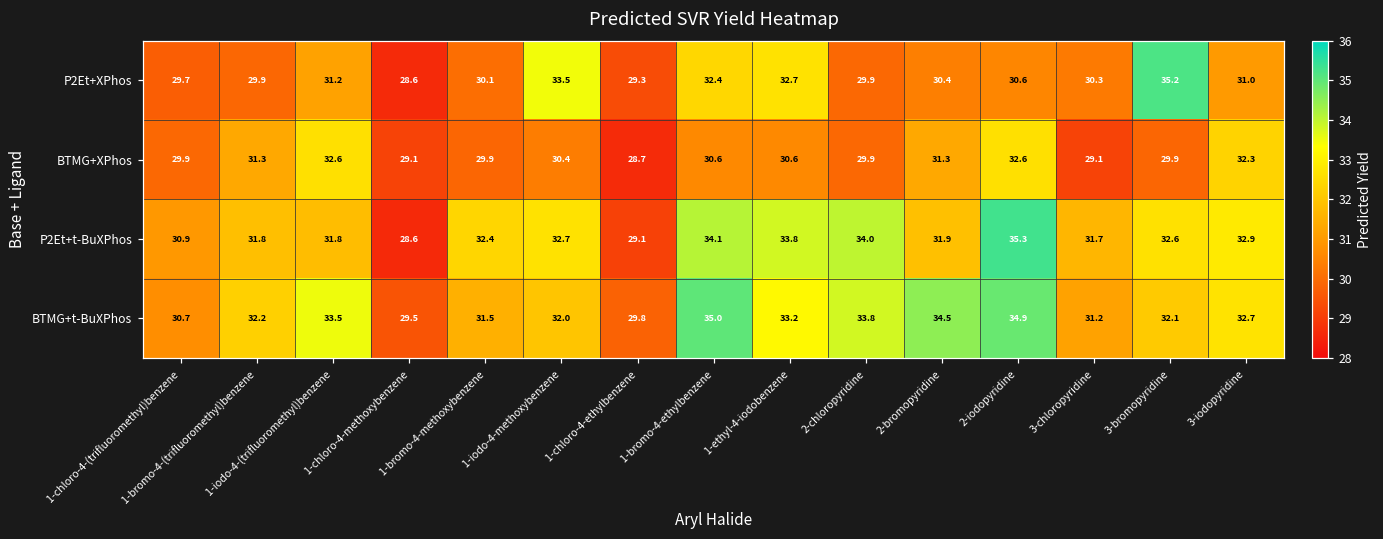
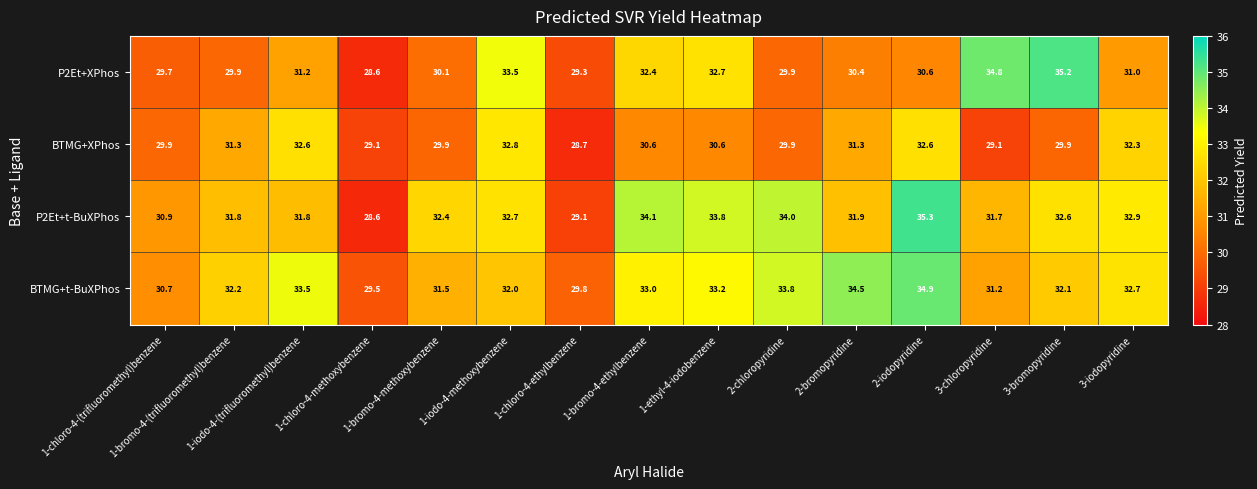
  {
    "P2Et+XPhos": {
      "1-chloro-4-(trifluoromethyl)benzene": 29.7,
      "1-bromo-4-(trifluoromethyl)benzene": 29.9,
      "1-iodo-4-(trifluoromethyl)benzene": 31.2,
      "1-chloro-4-methoxybenzene": 28.6,
      "1-bromo-4-methoxybenzene": 30.1,
      "1-iodo-4-methoxybenzene": 33.5,
      "1-chloro-4-ethylbenzene": 29.3,
      "1-bromo-4-ethylbenzene": 32.4,
      "1-ethyl-4-iodobenzene": 32.7,
      "2-chloropyridine": 29.9,
      "2-bromopyridine": 30.4,
      "2-iodopyridine": 30.6,
-     "3-chloropyridine": 30.3,
+     "3-chloropyridine": 34.8,
      "3-bromopyridine": 35.2,
      "3-iodopyridine": 31.0
    },
    "BTMG+XPhos": {
      "1-chloro-4-(trifluoromethyl)benzene": 29.9,
      "1-bromo-4-(trifluoromethyl)benzene": 31.3,
      "1-iodo-4-(trifluoromethyl)benzene": 32.6,
      "1-chloro-4-methoxybenzene": 29.1,
      "1-bromo-4-methoxybenzene": 29.9,
-     "1-iodo-4-methoxybenzene": 30.4,
+     "1-iodo-4-methoxybenzene": 32.8,
      "1-chloro-4-ethylbenzene": 28.7,
      "1-bromo-4-ethylbenzene": 30.6,
      "1-ethyl-4-iodobenzene": 30.6,
      "2-chloropyridine": 29.9,
      "2-bromopyridine": 31.3,
      "2-iodopyridine": 32.6,
      "3-chloropyridine": 29.1,
      "3-bromopyridine": 29.9,
      "3-iodopyridine": 32.3
    },
    "P2Et+t-BuXPhos": {
      "1-chloro-4-(trifluoromethyl)benzene": 30.9,
      "1-bromo-4-(trifluoromethyl)benzene": 31.8,
      "1-iodo-4-(trifluoromethyl)benzene": 31.8,
      "1-chloro-4-methoxybenzene": 28.6,
      "1-bromo-4-methoxybenzene": 32.4,
      "1-iodo-4-methoxybenzene": 32.7,
      "1-chloro-4-ethylbenzene": 29.1,
      "1-bromo-4-ethylbenzene": 34.1,
      "1-ethyl-4-iodobenzene": 33.8,
      "2-chloropyridine": 34.0,
      "2-bromopyridine": 31.9,
      "2-iodopyridine": 35.3,
      "3-chloropyridine": 31.7,
      "3-bromopyridine": 32.6,
      "3-iodopyridine": 32.9
    },
    "BTMG+t-BuXPhos": {
      "1-chloro-4-(trifluoromethyl)benzene": 30.7,
      "1-bromo-4-(trifluoromethyl)benzene": 32.2,
      "1-iodo-4-(trifluoromethyl)benzene": 33.5,
      "1-chloro-4-methoxybenzene": 29.5,
      "1-bromo-4-methoxybenzene": 31.5,
      "1-iodo-4-methoxybenzene": 32.0,
      "1-chloro-4-ethylbenzene": 29.8,
-     "1-bromo-4-ethylbenzene": 35.0,
+     "1-bromo-4-ethylbenzene": 33.0,
      "1-ethyl-4-iodobenzene": 33.2,
      "2-chloropyridine": 33.8,
      "2-bromopyridine": 34.5,
      "2-iodopyridine": 34.9,
      "3-chloropyridine": 31.2,
      "3-bromopyridine": 32.1,
      "3-iodopyridine": 32.7
    }
  }
